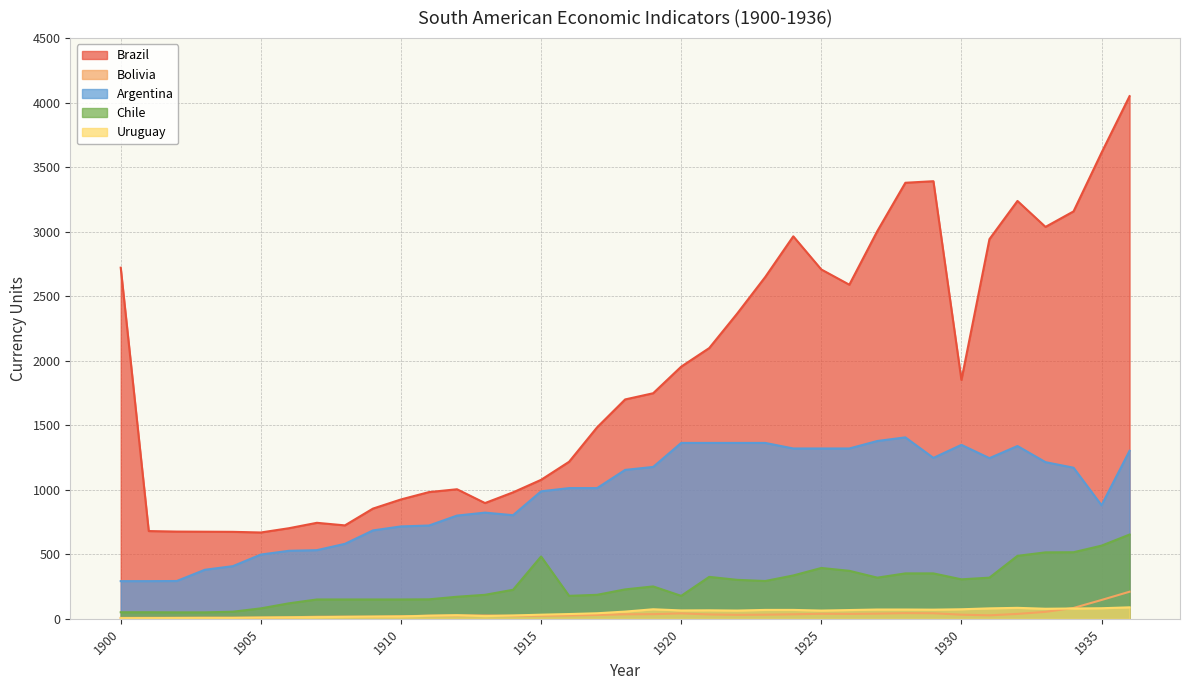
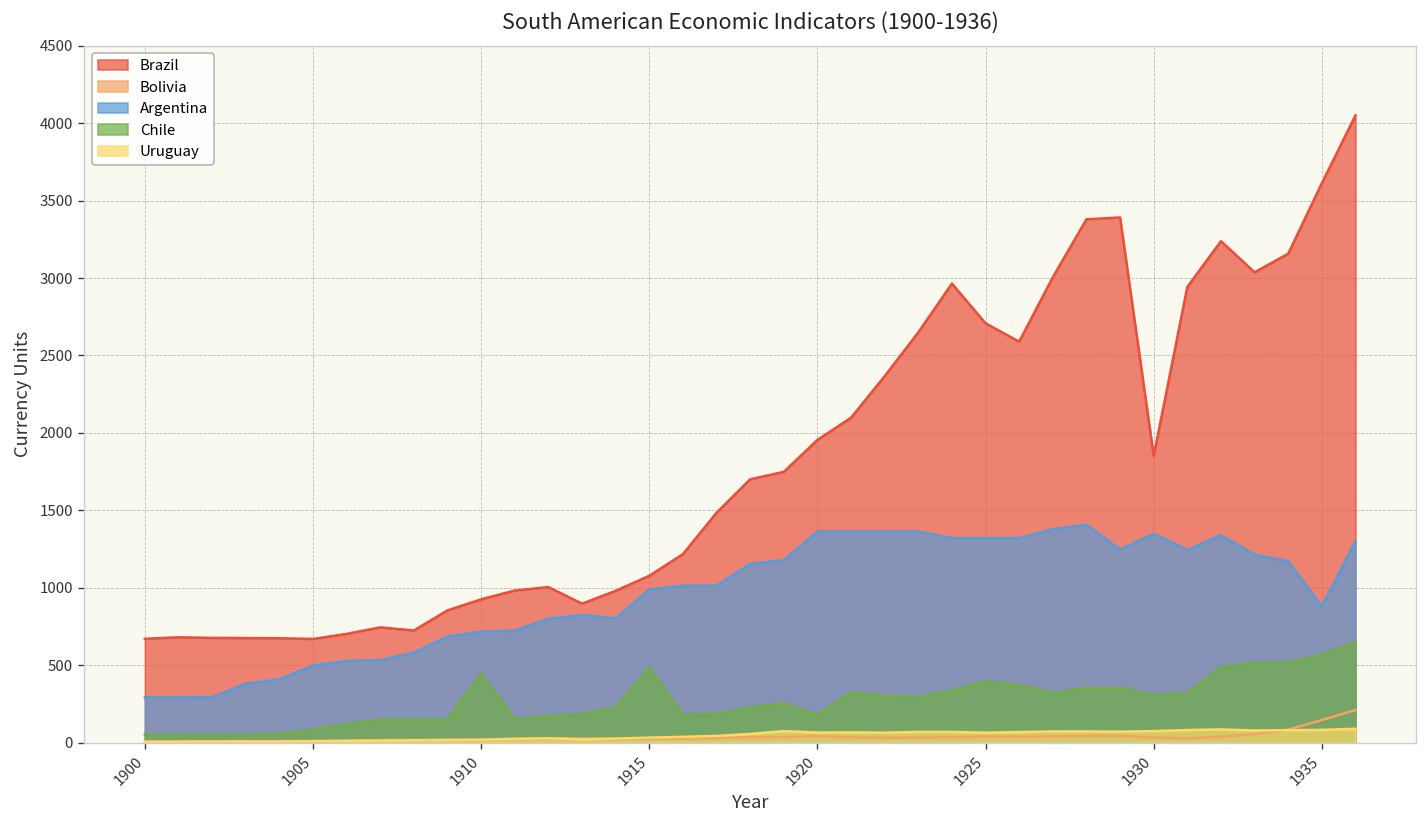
  {
    "Brazil": {
-     "1900": 2720,
+     "1900": 670,
      "1905": 670,
      "1910": 930,
      "1915": 1080,
      "1920": 1950,
      "1925": 2710,
      "1930": 1850,
      "1935": 3610
    },
    "Argentina": {
      "1900": 290,
      "1905": 500,
      "1910": 720,
      "1915": 990,
      "1920": 1360,
      "1925": 1320,
      "1930": 1350,
      "1935": 880
    },
    "Chile": {
      "1900": 50,
      "1905": 80,
-     "1910": 150,
+     "1910": 440,
      "1915": 480,
      "1920": 180,
      "1925": 390,
      "1930": 310,
      "1935": 570
    }
  }
